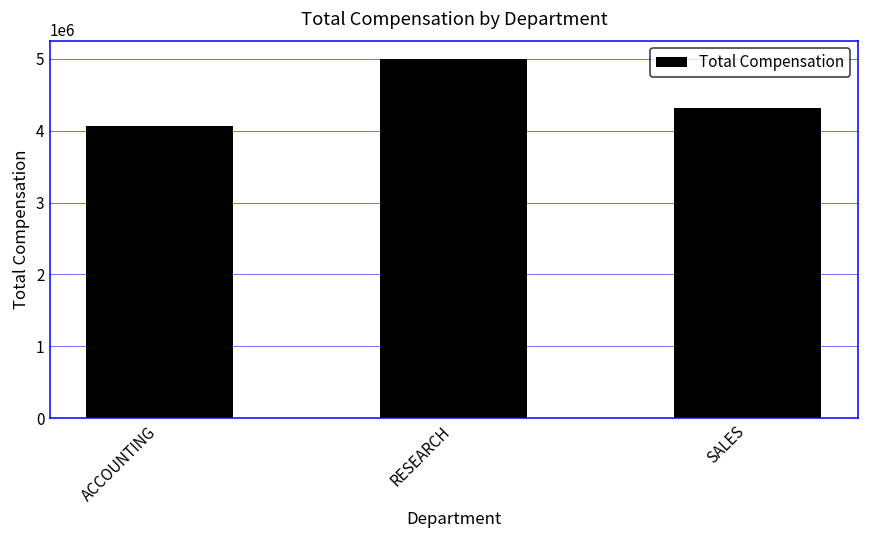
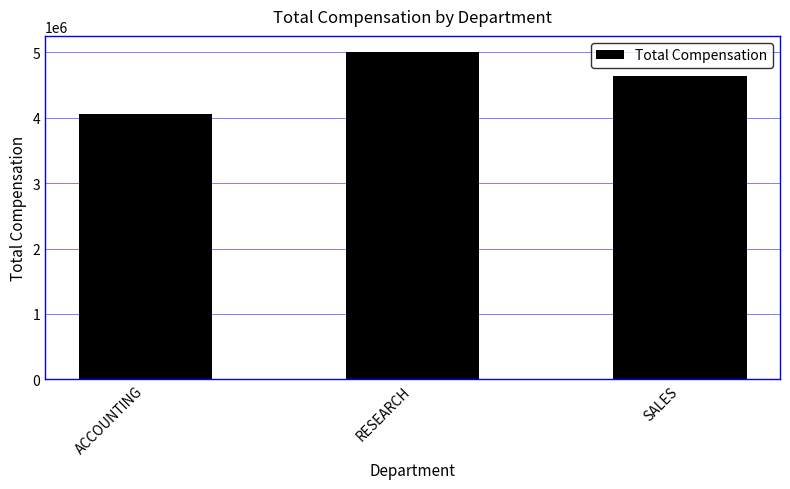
  {
    "ACCOUNTING": 4100000,
    "RESEARCH": 5000000,
-   "SALES": 4300000
+   "SALES": 4600000
  }
